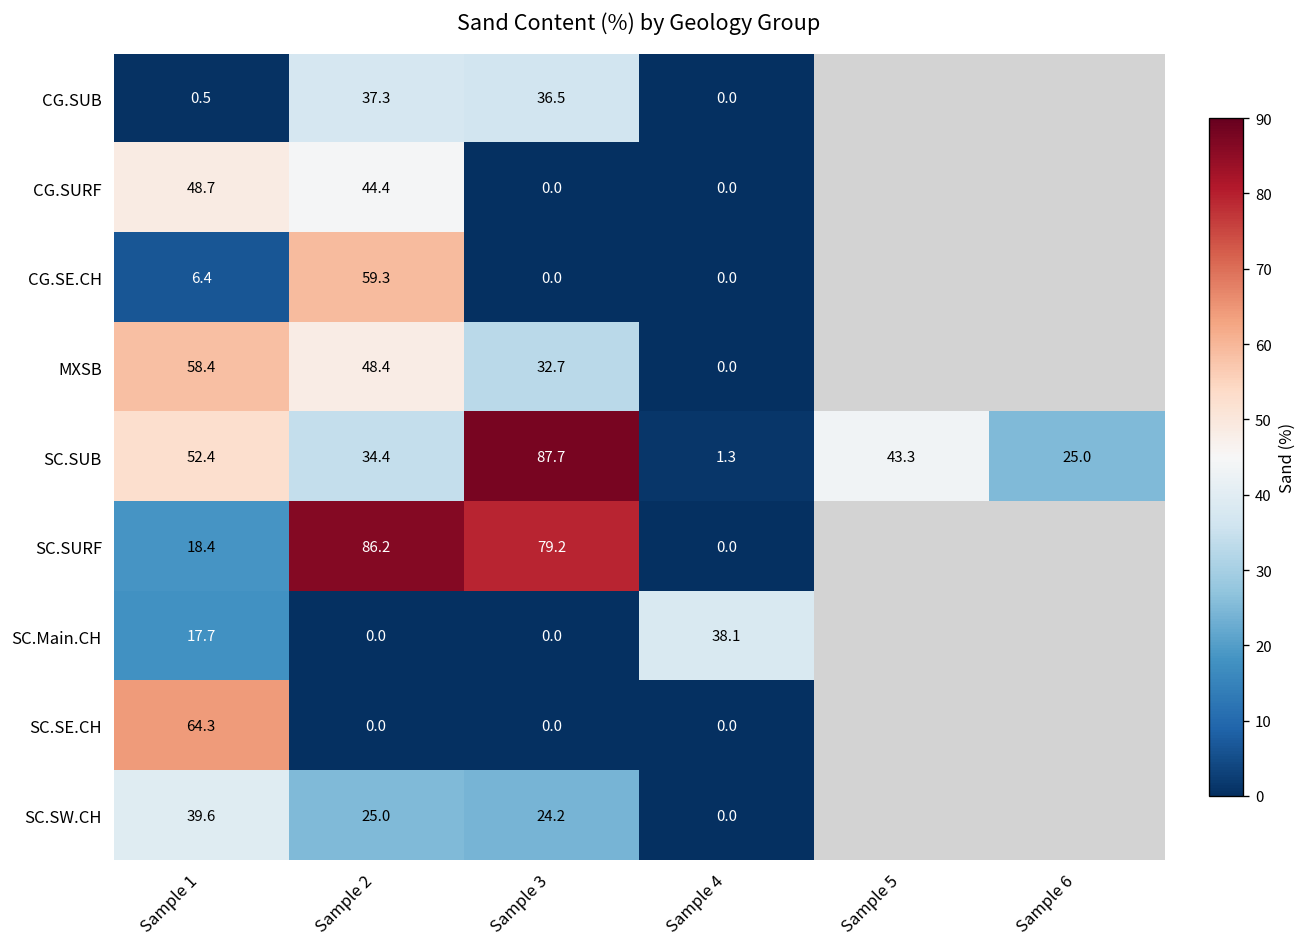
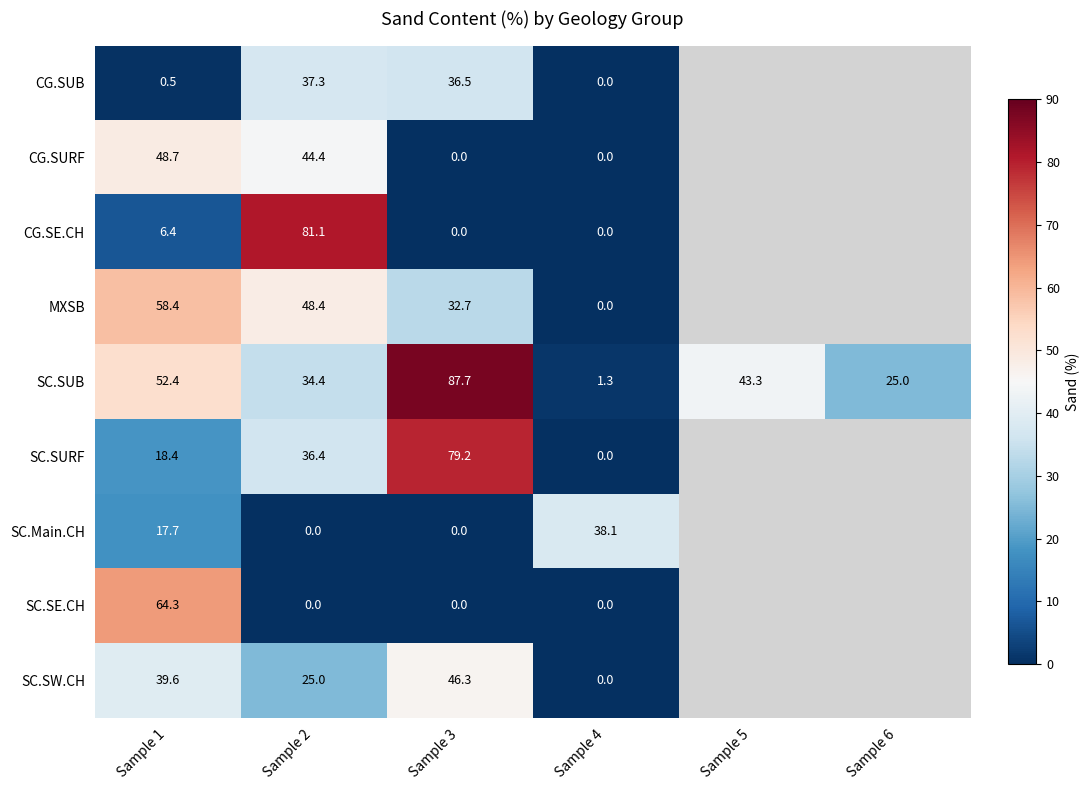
  {
    "CG.SUB": {
      "Sample 1": 0.5,
      "Sample 2": 37.3,
      "Sample 3": 36.5,
      "Sample 4": 0.0
    },
    "CG.SURF": {
      "Sample 1": 48.7,
      "Sample 2": 44.4,
      "Sample 3": 0.0,
      "Sample 4": 0.0
    },
    "CG.SE.CH": {
      "Sample 1": 6.4,
-     "Sample 2": 59.3,
+     "Sample 2": 81.1,
      "Sample 3": 0.0,
      "Sample 4": 0.0
    },
    "MXSB": {
      "Sample 1": 58.4,
      "Sample 2": 48.4,
      "Sample 3": 32.7,
      "Sample 4": 0.0
    },
    "SC.SUB": {
      "Sample 1": 52.4,
      "Sample 2": 34.4,
      "Sample 3": 87.7,
      "Sample 4": 1.3,
      "Sample 5": 43.3,
      "Sample 6": 25.0
    },
    "SC.SURF": {
      "Sample 1": 18.4,
-     "Sample 2": 86.2,
+     "Sample 2": 36.4,
      "Sample 3": 79.2,
      "Sample 4": 0.0
    },
    "SC.Main.CH": {
      "Sample 1": 17.7,
      "Sample 2": 0.0,
      "Sample 3": 0.0,
      "Sample 4": 38.1
    },
    "SC.SE.CH": {
      "Sample 1": 64.3,
      "Sample 2": 0.0,
      "Sample 3": 0.0,
      "Sample 4": 0.0
    },
    "SC.SW.CH": {
      "Sample 1": 39.6,
      "Sample 2": 25.0,
-     "Sample 3": 24.2,
+     "Sample 3": 46.3,
      "Sample 4": 0.0
    }
  }
